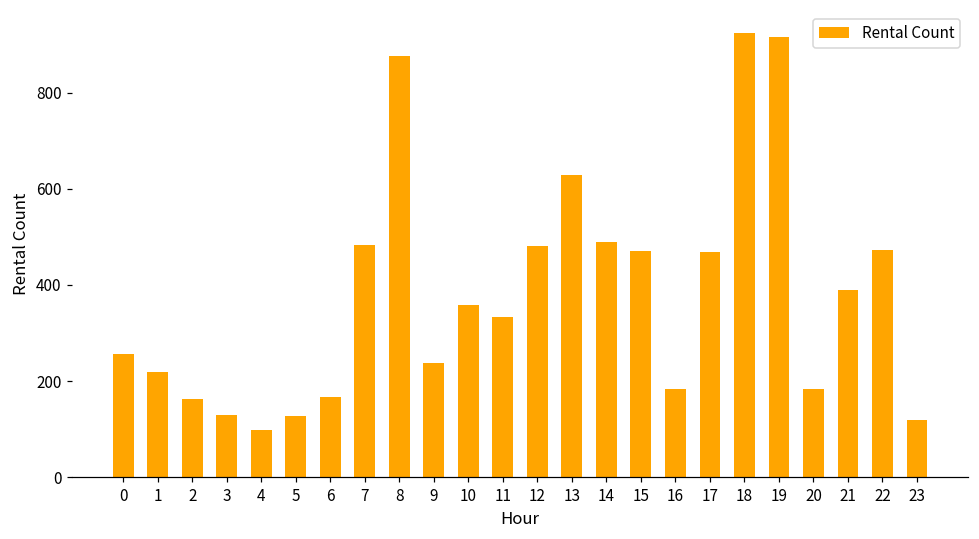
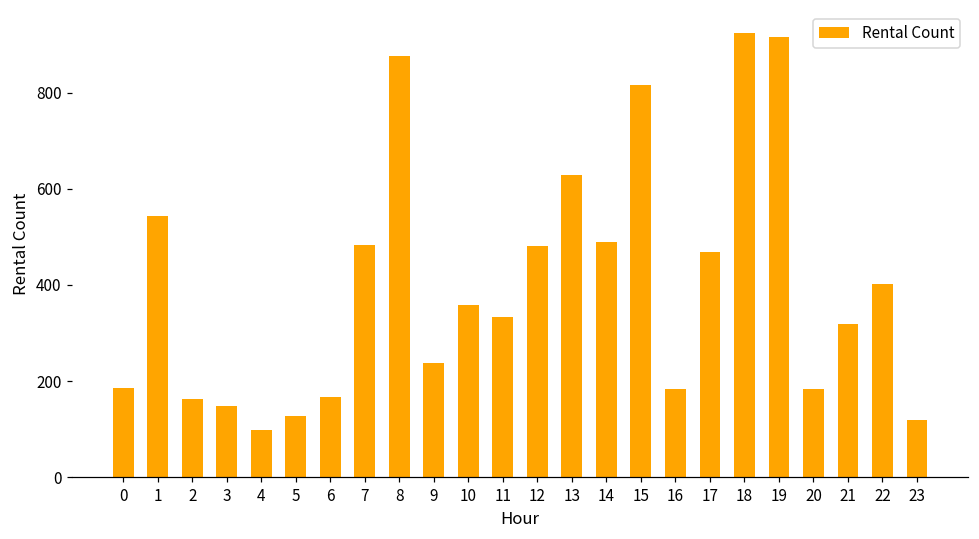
  {
-   "0": 260,
-   "1": 220,
+   "0": 190,
+   "1": 540,
    "2": 160,
-   "3": 130,
+   "3": 150,
    "4": 100,
    "5": 130,
    "6": 170,
    "7": 480,
    "8": 880,
    "9": 240,
    "10": 360,
    "11": 330,
    "12": 480,
    "13": 630,
    "14": 490,
-   "15": 470,
+   "15": 820,
    "16": 180,
    "17": 470,
    "18": 920,
    "19": 920,
    "20": 180,
-   "21": 390,
-   "22": 470,
+   "21": 320,
+   "22": 400,
    "23": 120
  }
